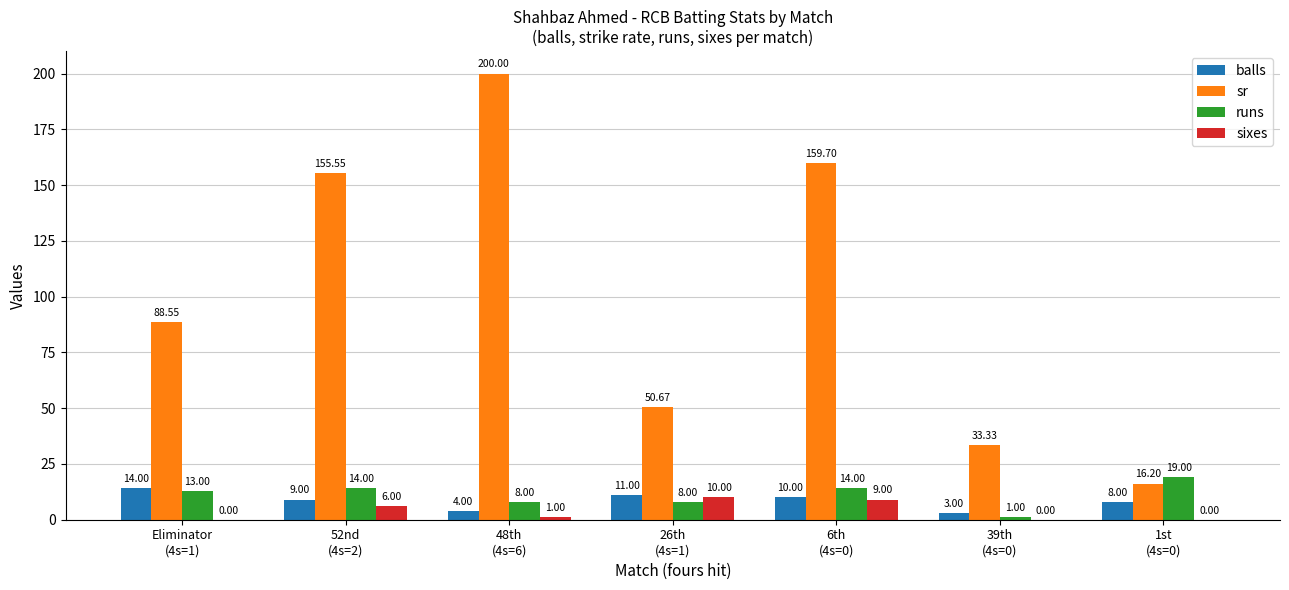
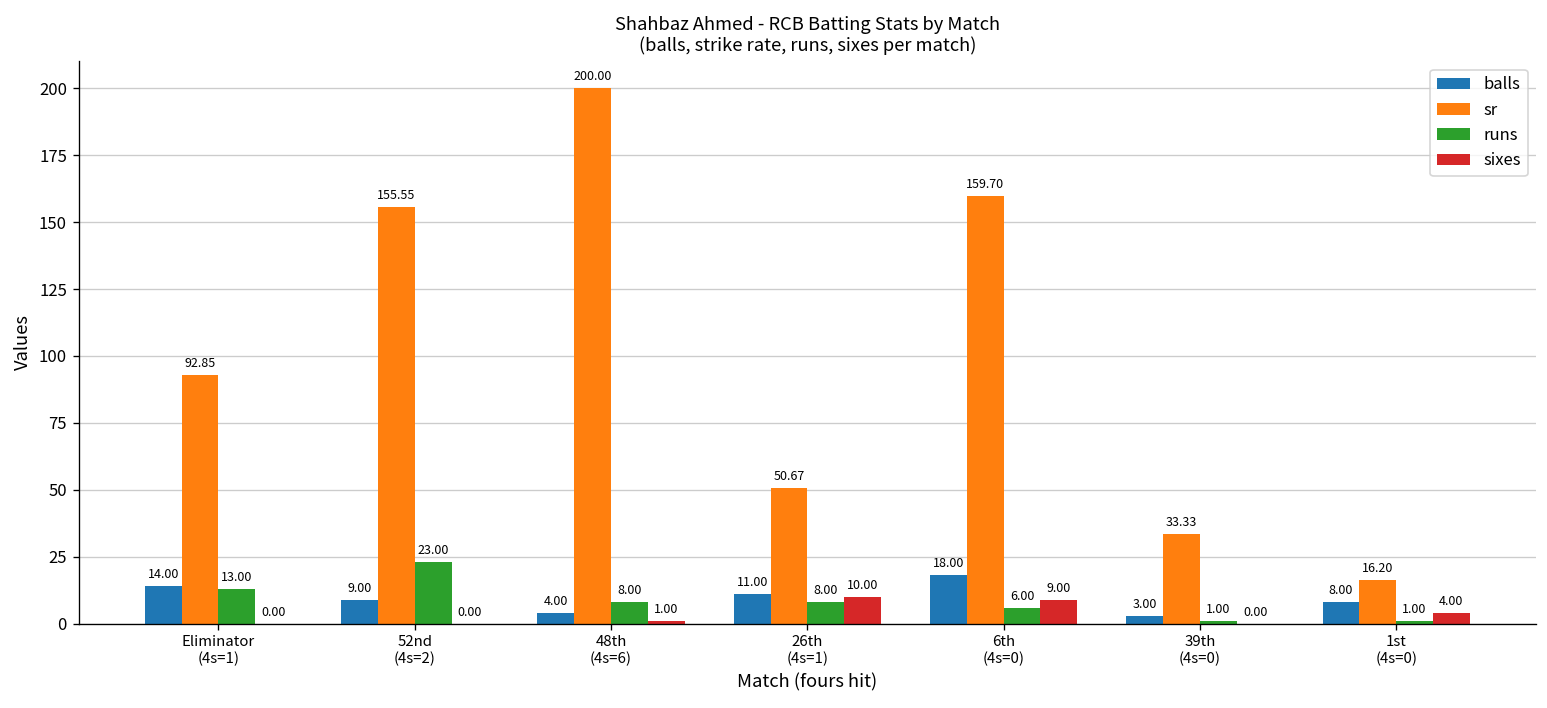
  {
    "balls": {
      "Eliminator (4s=1)": 14.00,
      "52nd (4s=2)": 9.00,
      "48th (4s=6)": 4.00,
      "26th (4s=1)": 11.00,
-     "6th (4s=0)": 10.00,
+     "6th (4s=0)": 18.00,
      "39th (4s=0)": 3.00,
      "1st (4s=0)": 8.00
    },
    "sr": {
-     "Eliminator (4s=1)": 88.55,
+     "Eliminator (4s=1)": 92.85,
      "52nd (4s=2)": 155.55,
      "48th (4s=6)": 200.00,
      "26th (4s=1)": 50.67,
      "6th (4s=0)": 159.70,
      "39th (4s=0)": 33.33,
      "1st (4s=0)": 16.20
    },
    "runs": {
      "Eliminator (4s=1)": 13.00,
-     "52nd (4s=2)": 14.00,
+     "52nd (4s=2)": 23.00,
      "48th (4s=6)": 8.00,
      "26th (4s=1)": 8.00,
-     "6th (4s=0)": 14.00,
+     "6th (4s=0)": 6.00,
      "39th (4s=0)": 1.00,
-     "1st (4s=0)": 19.00
+     "1st (4s=0)": 1.00
    },
    "sixes": {
      "Eliminator (4s=1)": 0.00,
-     "52nd (4s=2)": 6.00,
+     "52nd (4s=2)": 0.00,
      "48th (4s=6)": 1.00,
      "26th (4s=1)": 10.00,
      "6th (4s=0)": 9.00,
      "39th (4s=0)": 0.00,
-     "1st (4s=0)": 0.00
+     "1st (4s=0)": 4.00
    }
  }
